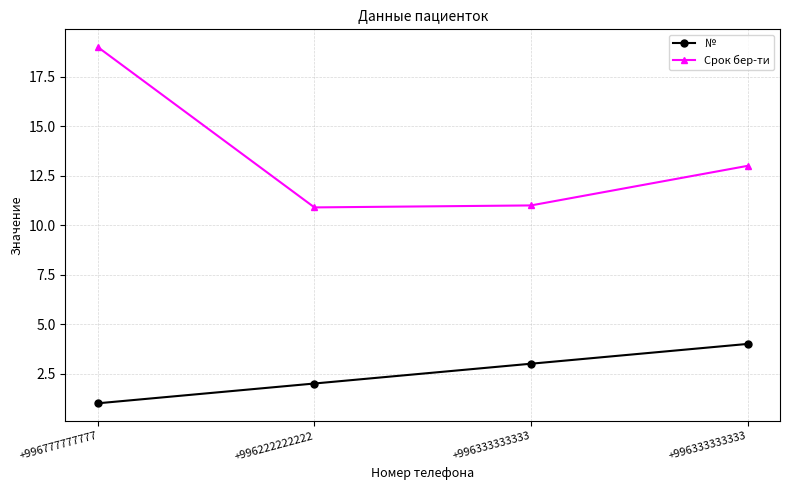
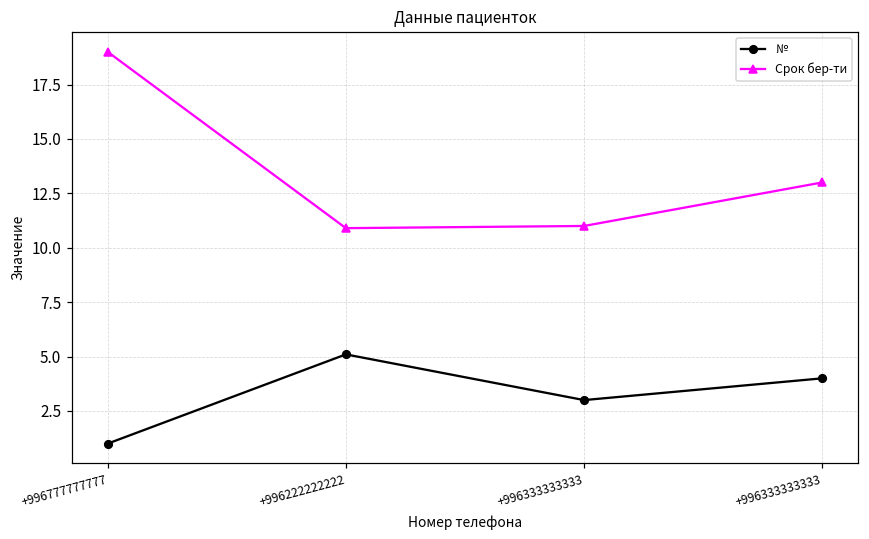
  {
    "№": {
      "+996777777777": 1.0,
-     "+996222222222": 2.0
+     "+996222222222": 5.1
    },
    "Срок бер-ти": {
      "+996777777777": 19.0,
      "+996222222222": 10.9
    }
  }
